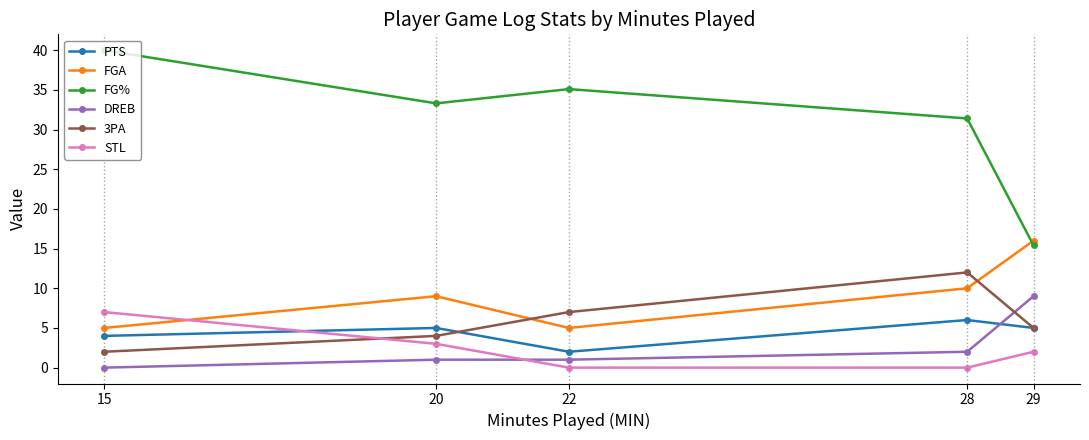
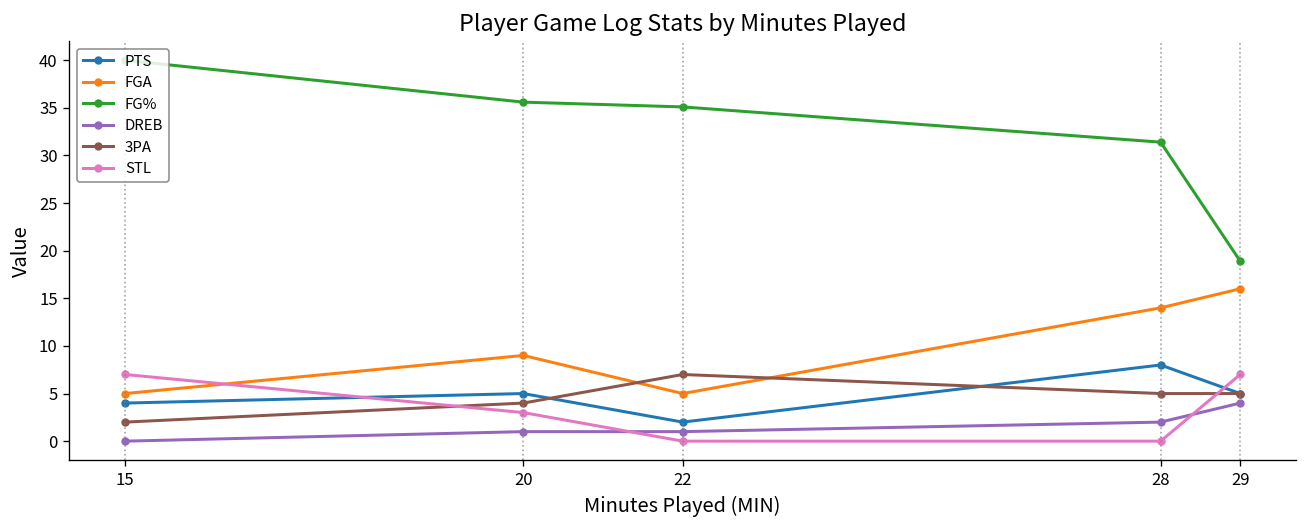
  {
    "PTS": {
      "15": 4,
      "20": 5,
      "22": 2,
-     "28": 6
+     "28": 8
    },
    "FGA": {
      "15": 5,
      "20": 9,
      "22": 5,
-     "28": 10,
+     "28": 14,
      "29": 16
    },
    "FG%": {
-     "20": 33,
+     "20": 36,
      "22": 35,
      "28": 31,
-     "29": 15
+     "29": 19
    },
    "DREB": {
      "15": 0,
      "20": 1,
      "22": 1,
      "28": 2,
-     "29": 9
+     "29": 4
    },
    "3PA": {
      "15": 2,
      "20": 4,
      "22": 7,
-     "28": 12
+     "28": 5
    },
    "STL": {
      "15": 7,
      "20": 3,
      "22": 0,
      "28": 0,
-     "29": 2
+     "29": 7
    }
  }
